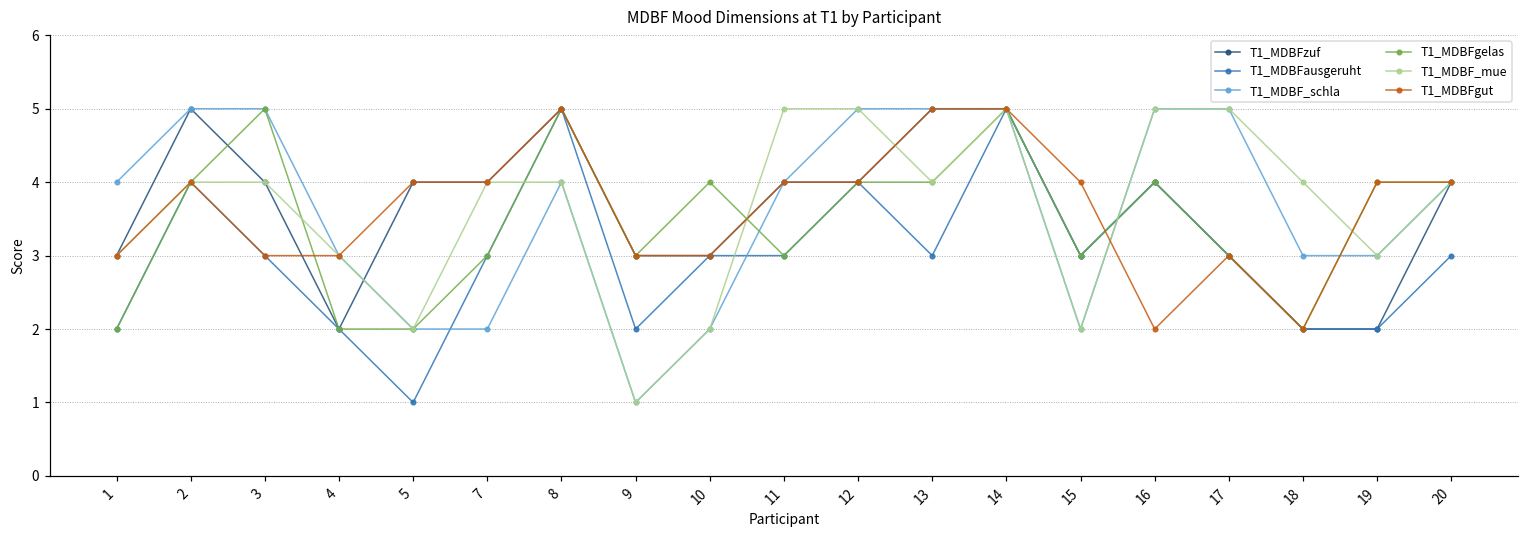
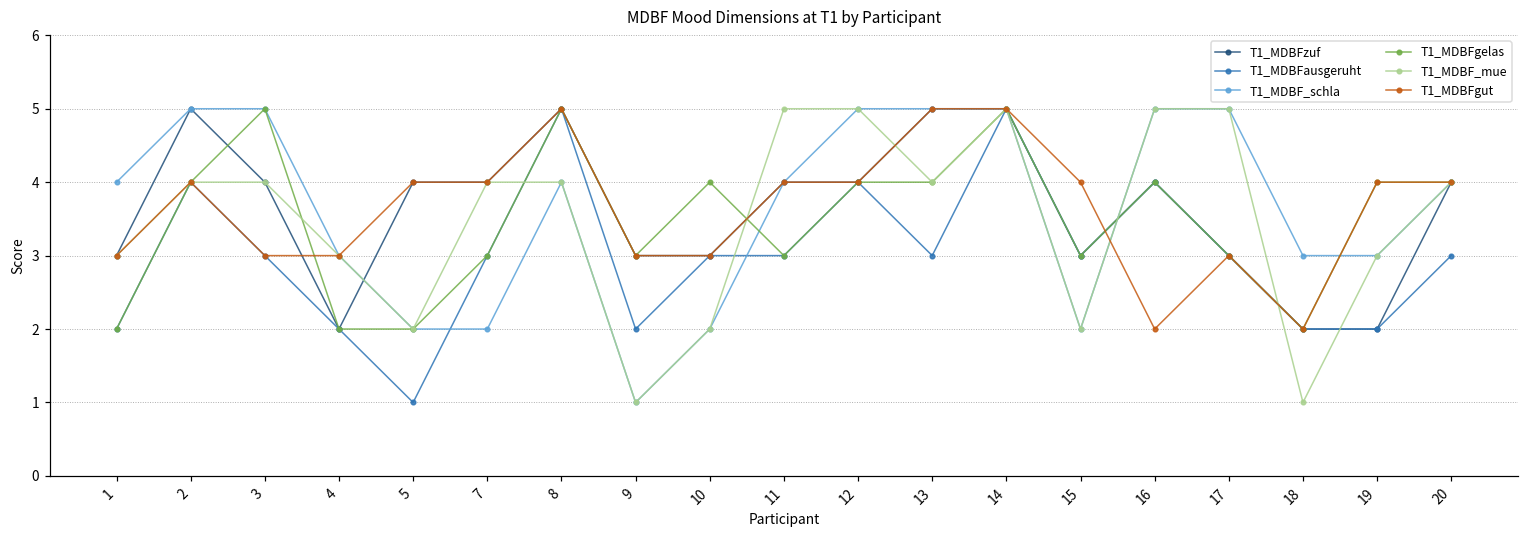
  {
    "T1_MDBFausgeruht": {
      "5": 1,
      "9": 2,
      "13": 3,
      "20": 3
    },
    "T1_MDBF_schla": {
      "1": 4,
      "7": 2,
      "18": 3
    },
    "T1_MDBFgelas": {
      "10": 4
    },
    "T1_MDBF_mue": {
      "11": 5,
-     "18": 4
+     "18": 1
    },
    "T1_MDBFgut": {
      "15": 4,
      "16": 2
    }
  }
